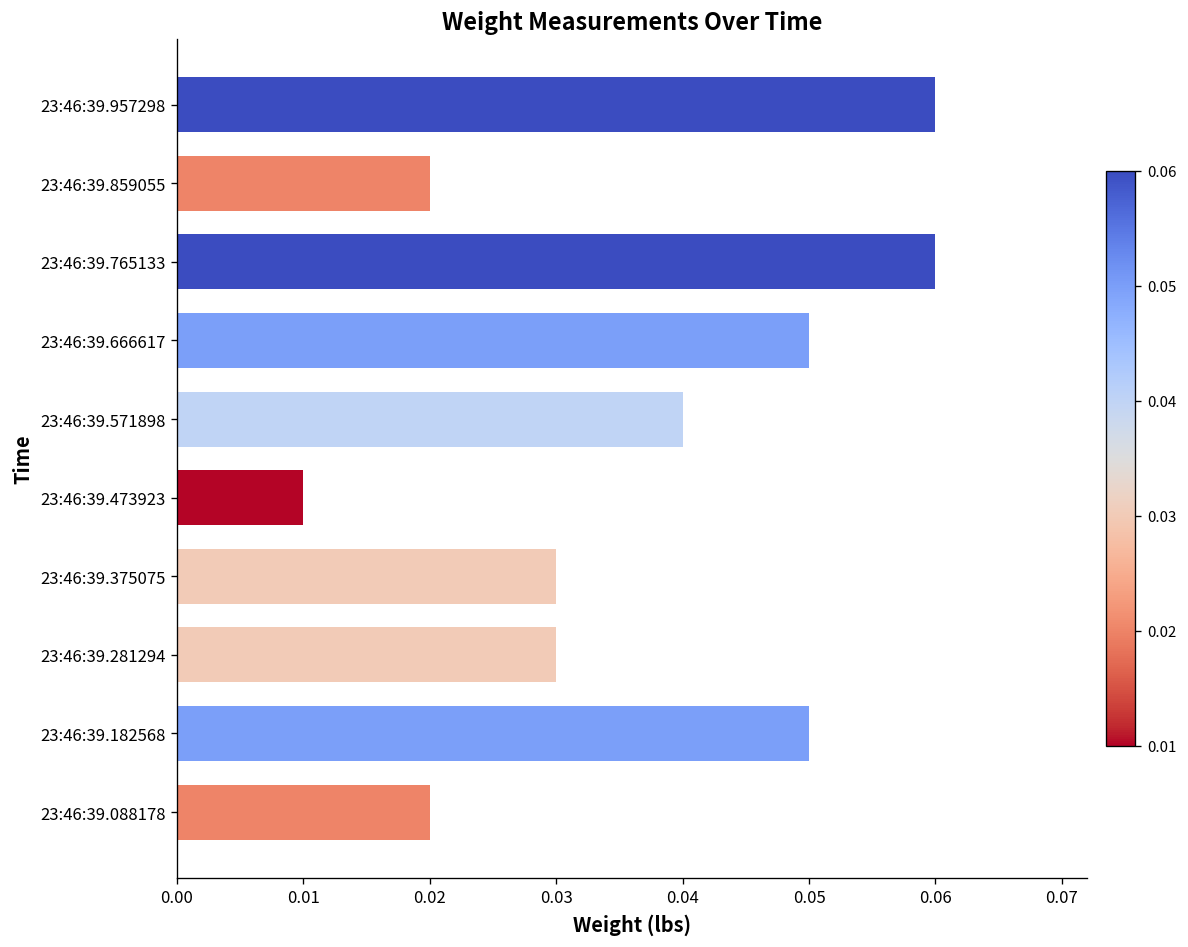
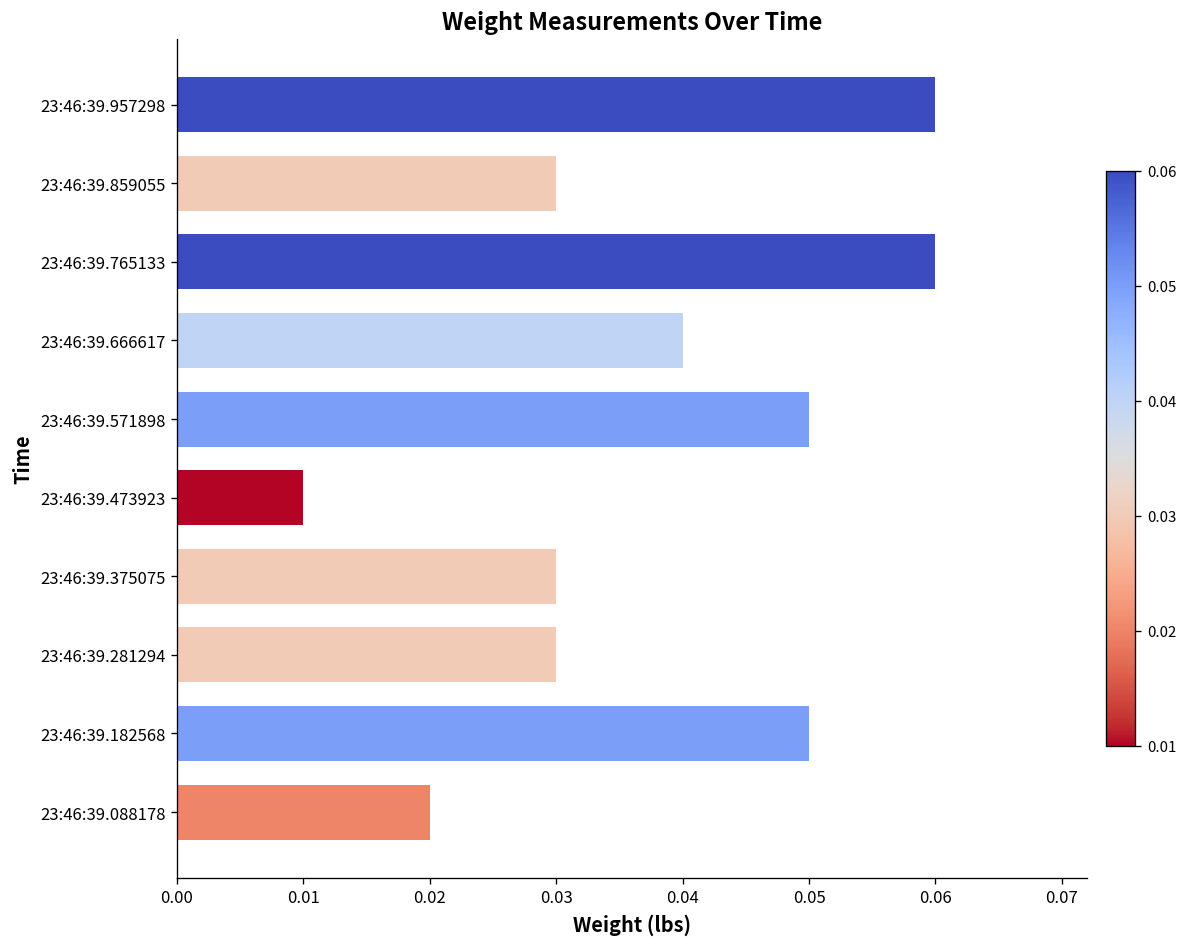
  {
    "23:46:39.957298": 0.06,
-   "23:46:39.859055": 0.02,
+   "23:46:39.859055": 0.03,
    "23:46:39.765133": 0.06,
-   "23:46:39.666617": 0.05,
-   "23:46:39.571898": 0.04,
+   "23:46:39.666617": 0.04,
+   "23:46:39.571898": 0.05,
    "23:46:39.473923": 0.01,
    "23:46:39.375075": 0.03,
    "23:46:39.281294": 0.03,
    "23:46:39.182568": 0.05,
    "23:46:39.088178": 0.02
  }
